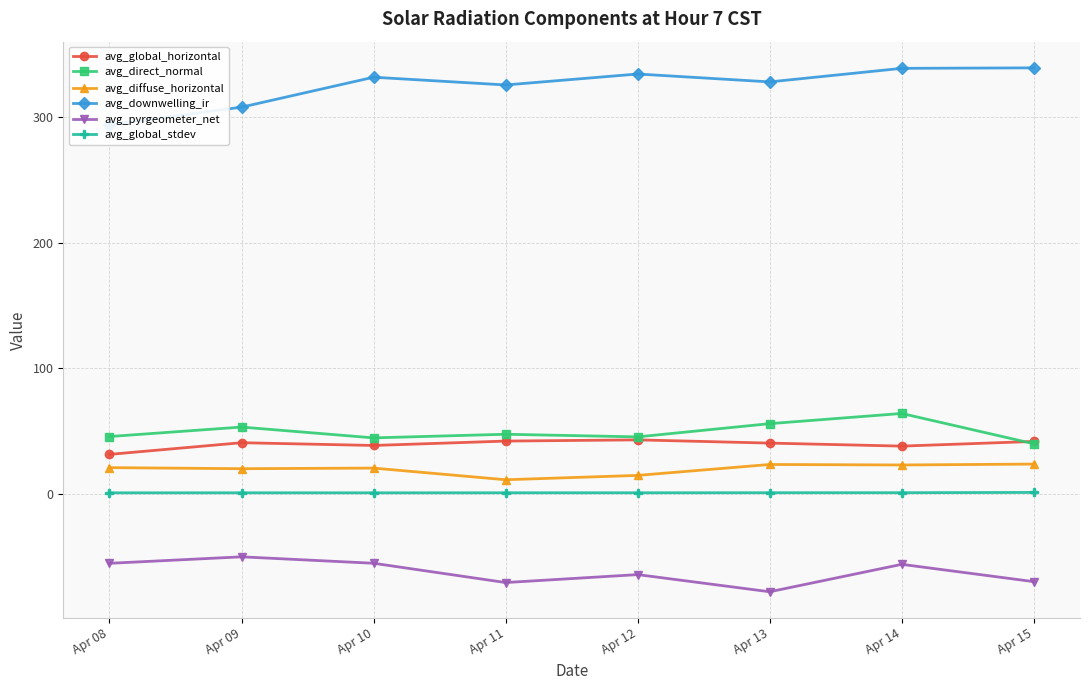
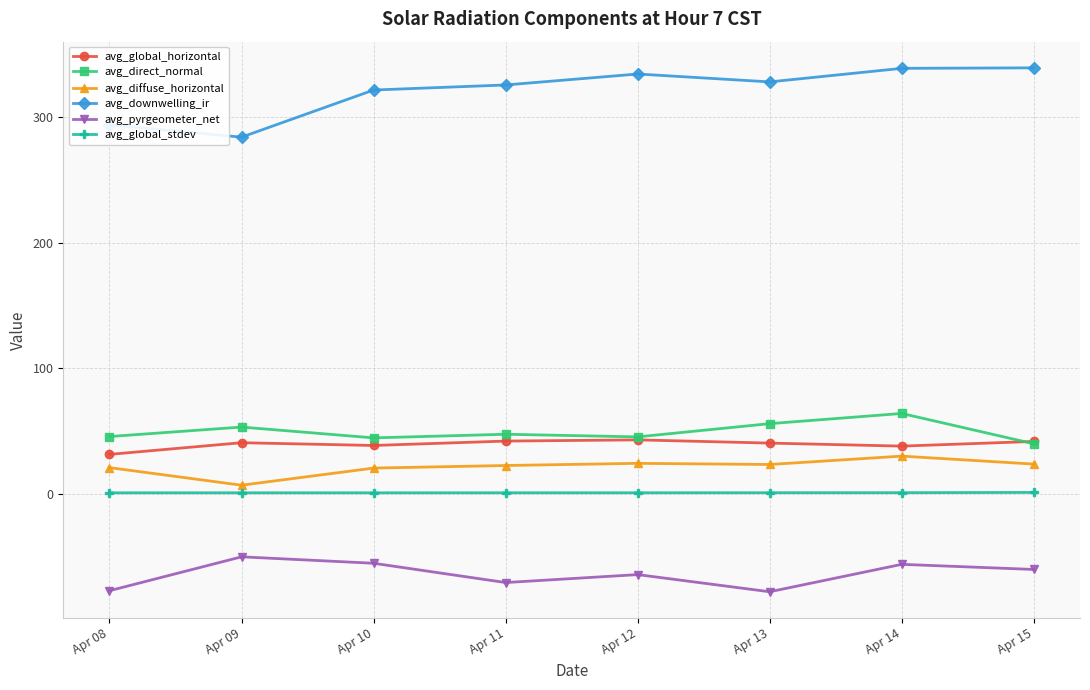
  {
    "avg_global_horizontal": {
      "Apr 08": 31,
      "Apr 09": 41,
      "Apr 10": 38,
      "Apr 11": 42,
      "Apr 12": 43,
      "Apr 13": 40,
      "Apr 14": 38
    },
    "avg_diffuse_horizontal": {
      "Apr 08": 21,
-     "Apr 09": 20,
+     "Apr 09": 7,
      "Apr 10": 20,
-     "Apr 11": 11,
-     "Apr 12": 15,
+     "Apr 11": 22,
+     "Apr 12": 24,
      "Apr 13": 23,
-     "Apr 14": 23,
+     "Apr 14": 30,
      "Apr 15": 24
    },
    "avg_downwelling_ir": {
-     "Apr 09": 308,
-     "Apr 10": 332,
+     "Apr 09": 284,
+     "Apr 10": 322,
      "Apr 11": 326,
      "Apr 12": 334,
      "Apr 13": 328,
      "Apr 14": 339,
      "Apr 15": 339
    },
    "avg_pyrgeometer_net": {
-     "Apr 08": -56,
+     "Apr 08": -77,
      "Apr 09": -50,
      "Apr 10": -56,
      "Apr 11": -71,
      "Apr 12": -65,
      "Apr 13": -78,
      "Apr 14": -56,
-     "Apr 15": -70
+     "Apr 15": -60
    }
  }
